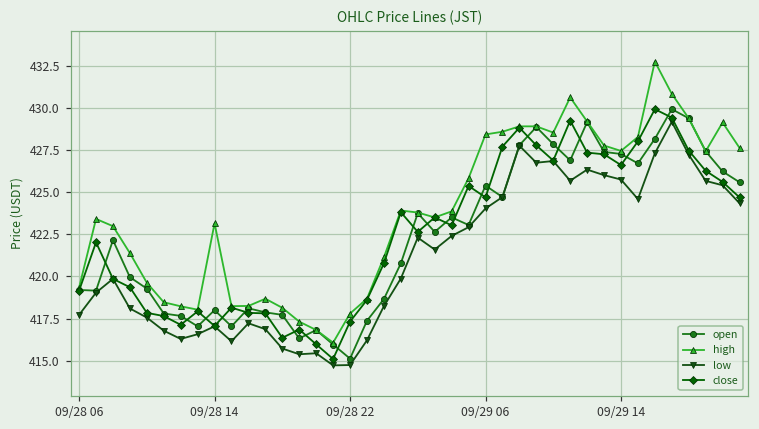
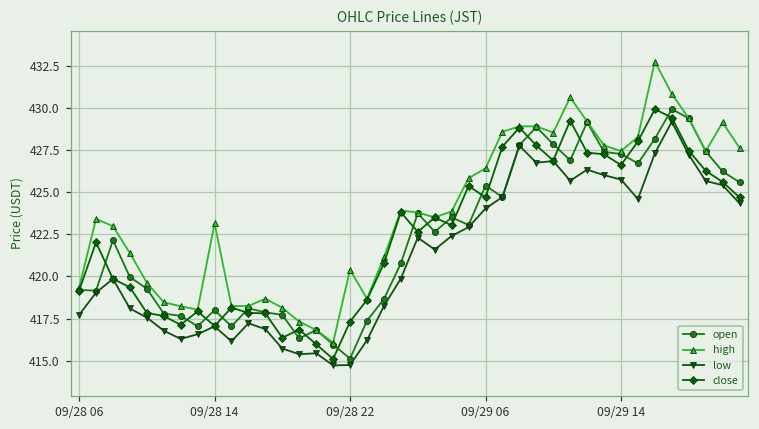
  {
    "high": {
      "09/28 14": 423.2,
-     "09/28 22": 417.8,
-     "09/29 06": 428.4,
+     "09/28 22": 420.4,
+     "09/29 06": 426.4,
      "09/29 14": 427.5
    }
  }
